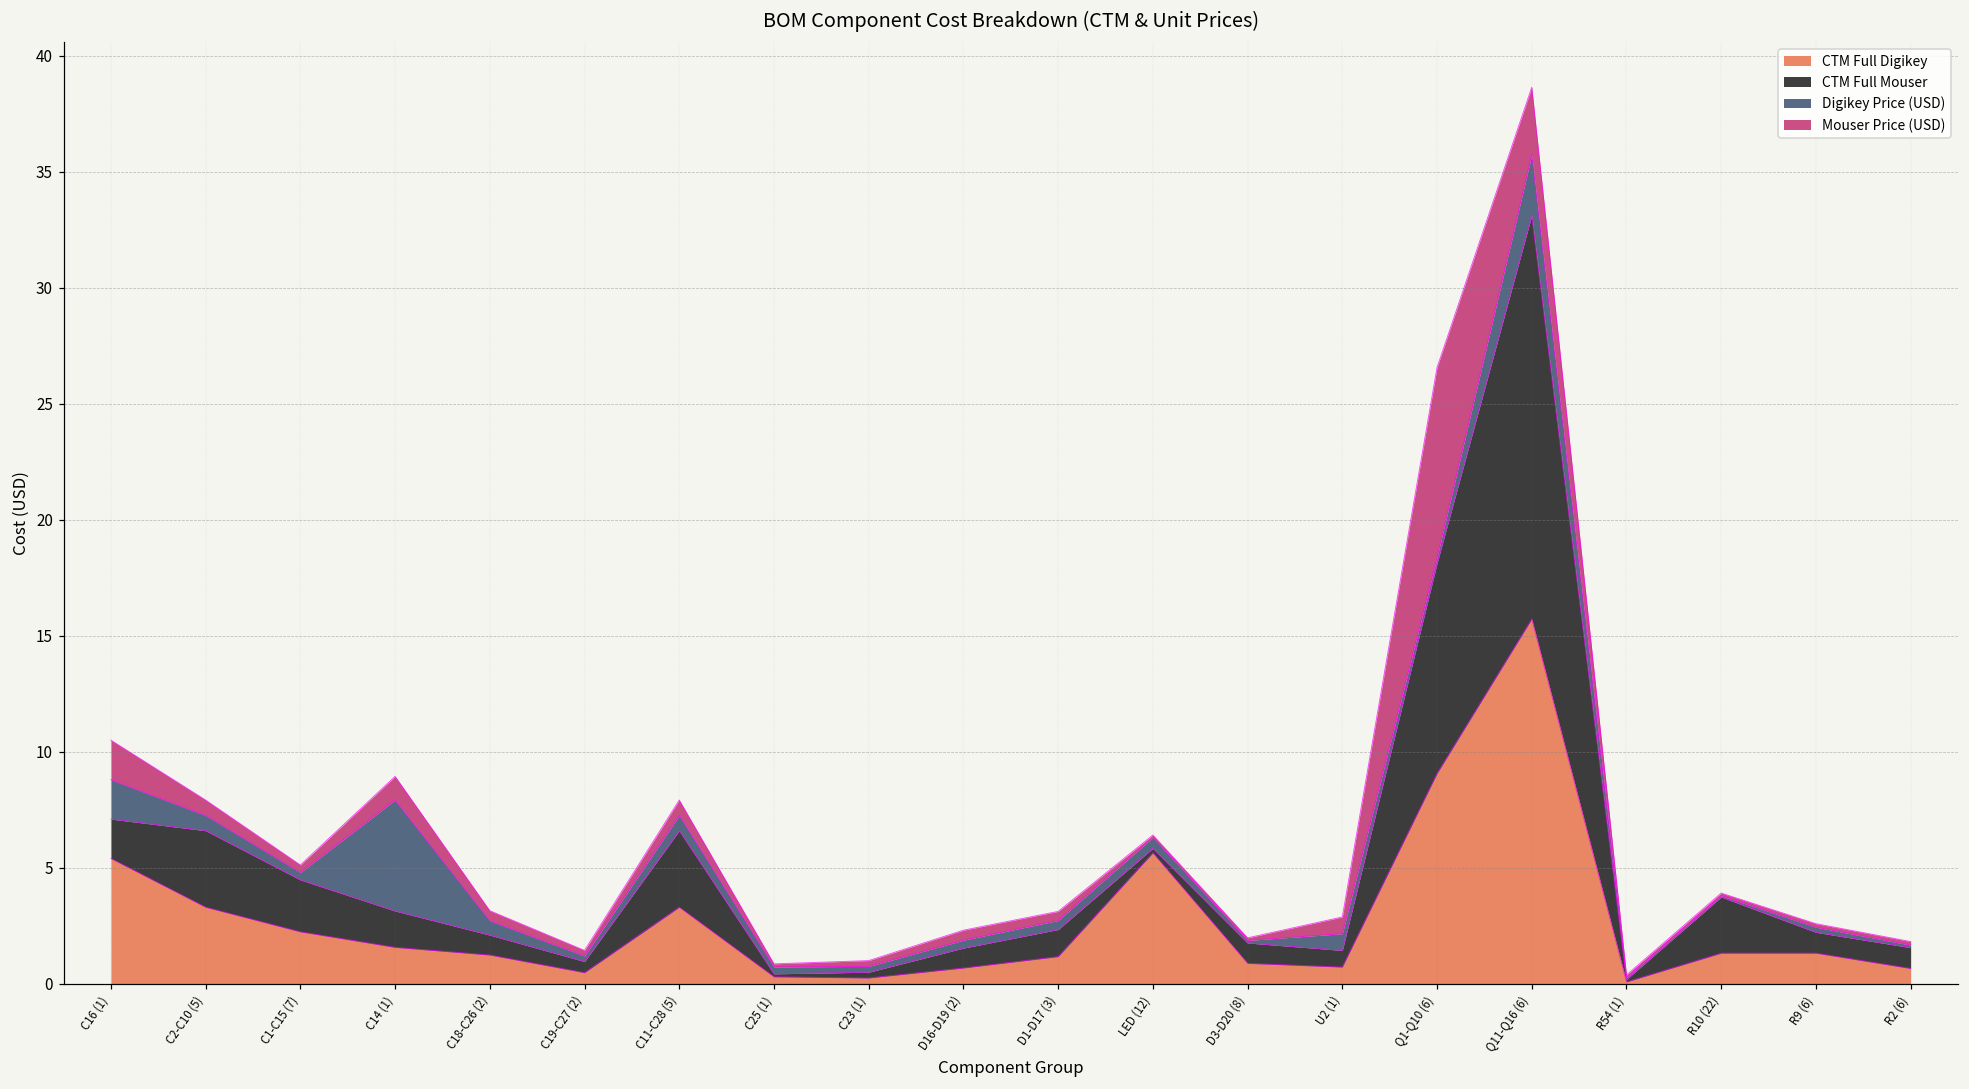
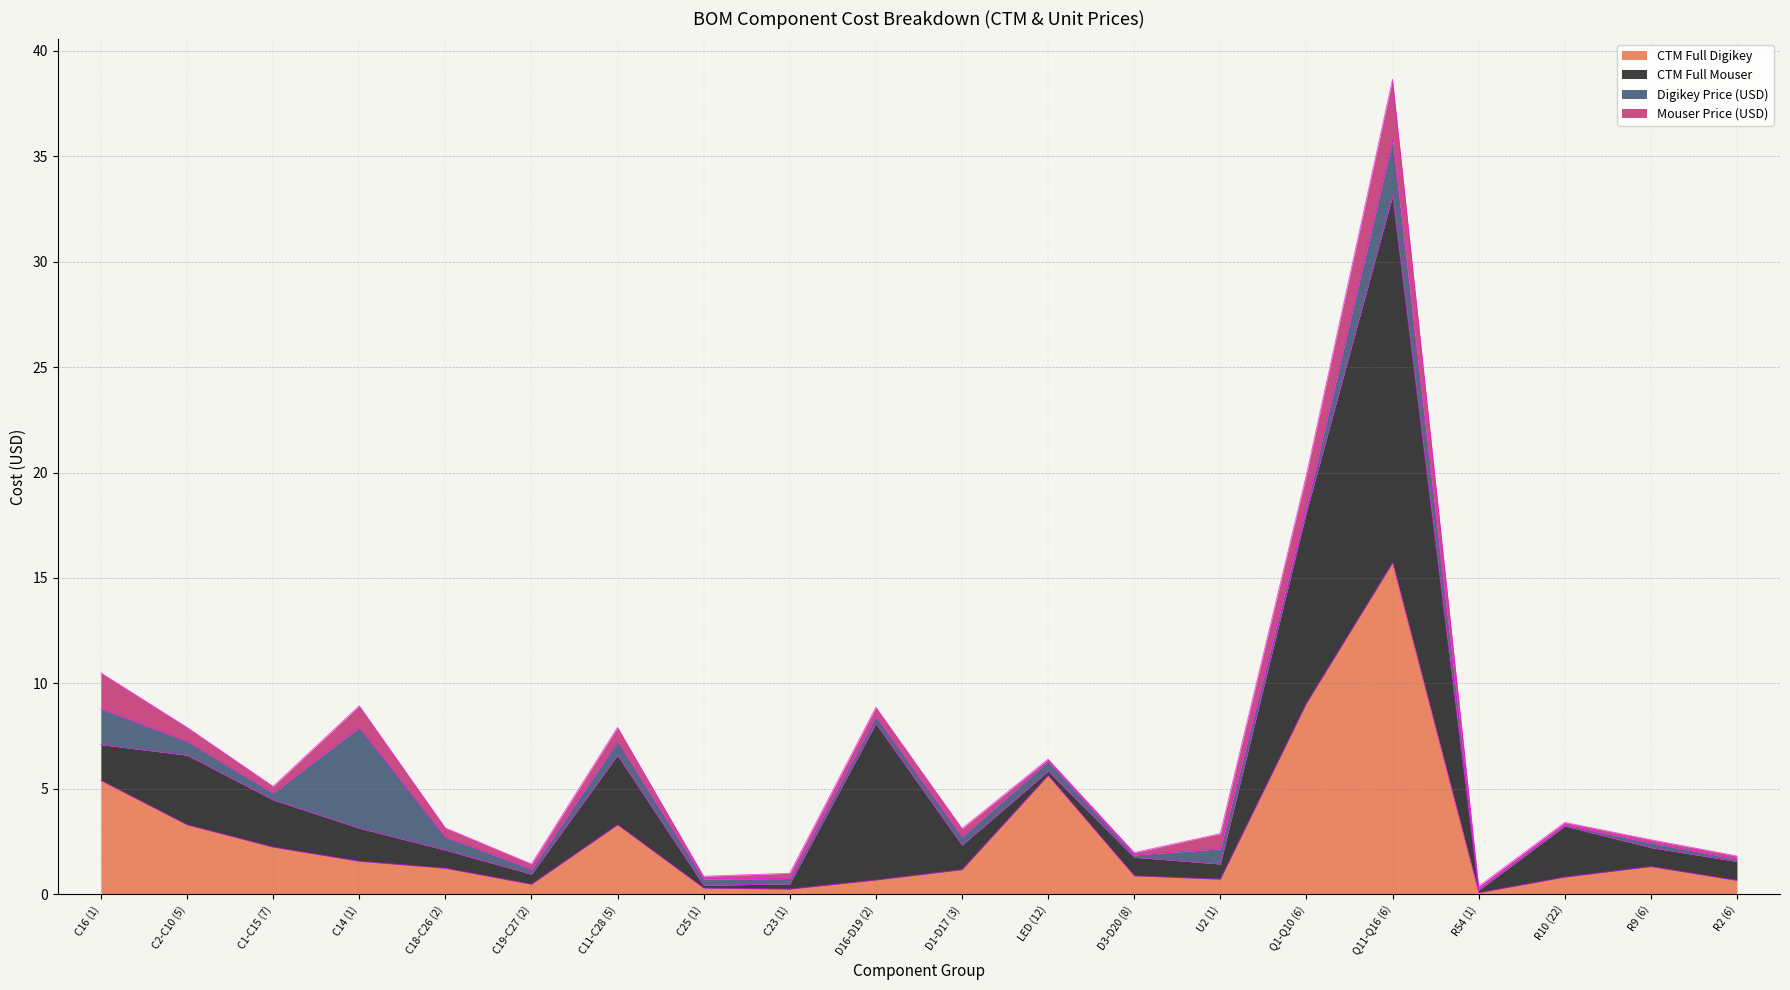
  {
    "CTM Full Digikey": {
      "C16 (1)": 5.4,
      "C2-C10 (5)": 3.3,
      "C1-C15 (7)": 2.2,
      "C14 (1)": 1.6,
      "C18-C26 (2)": 1.2,
      "C19-C27 (2)": 0.5,
      "C11-C28 (5)": 3.3,
      "C25 (1)": 0.3,
      "C23 (1)": 0.3,
      "D16-D19 (2)": 0.7,
      "D1-D17 (3)": 1.2,
      "LED (12)": 5.6,
      "D3-D20 (8)": 0.9,
      "U2 (1)": 0.7,
      "Q1-Q10 (6)": 9.1,
      "Q11-Q16 (6)": 15.7,
-     "R10 (22)": 1.3,
+     "R10 (22)": 0.8,
      "R9 (6)": 1.3,
      "R2 (6)": 0.7
    },
    "CTM Full Mouser": {
      "C16 (1)": 1.7,
      "C2-C10 (5)": 3.3,
      "C1-C15 (7)": 2.2,
      "C14 (1)": 1.6,
      "C18-C26 (2)": 0.9,
      "C19-C27 (2)": 0.5,
      "C11-C28 (5)": 3.3,
      "C25 (1)": 0.1,
      "C23 (1)": 0.3,
-     "D16-D19 (2)": 0.9,
+     "D16-D19 (2)": 7.4,
      "D1-D17 (3)": 1.2,
      "LED (12)": 0.2,
      "U2 (1)": 0.7,
      "Q1-Q10 (6)": 9.1,
      "Q11-Q16 (6)": 17.4,
      "R9 (6)": 0.9
    },
    "Digikey Price (USD)": {
      "C16 (1)": 1.7,
      "C2-C10 (5)": 0.7,
      "C1-C15 (7)": 0.3,
      "C14 (1)": 4.8,
      "C18-C26 (2)": 0.6,
      "C19-C27 (2)": 0.2,
      "C11-C28 (5)": 0.7,
      "C25 (1)": 0.3,
      "C23 (1)": 0.3,
      "D16-D19 (2)": 0.3,
      "D1-D17 (3)": 0.4,
      "U2 (1)": 0.7,
      "Q1-Q10 (6)": 0.3,
      "Q11-Q16 (6)": 2.6,
      "R9 (6)": 0.2
    },
    "Mouser Price (USD)": {
      "C16 (1)": 1.7,
      "C2-C10 (5)": 0.7,
      "C1-C15 (7)": 0.3,
      "C14 (1)": 1.0,
      "C18-C26 (2)": 0.4,
      "C19-C27 (2)": 0.2,
      "C11-C28 (5)": 0.7,
      "C25 (1)": 0.1,
      "C23 (1)": 0.3,
      "D16-D19 (2)": 0.4,
      "D1-D17 (3)": 0.4,
      "U2 (1)": 0.7,
-     "Q1-Q10 (6)": 8.2,
+     "Q1-Q10 (6)": 1.5,
      "Q11-Q16 (6)": 2.9,
      "R9 (6)": 0.1,
      "R2 (6)": 0.1
    }
  }
